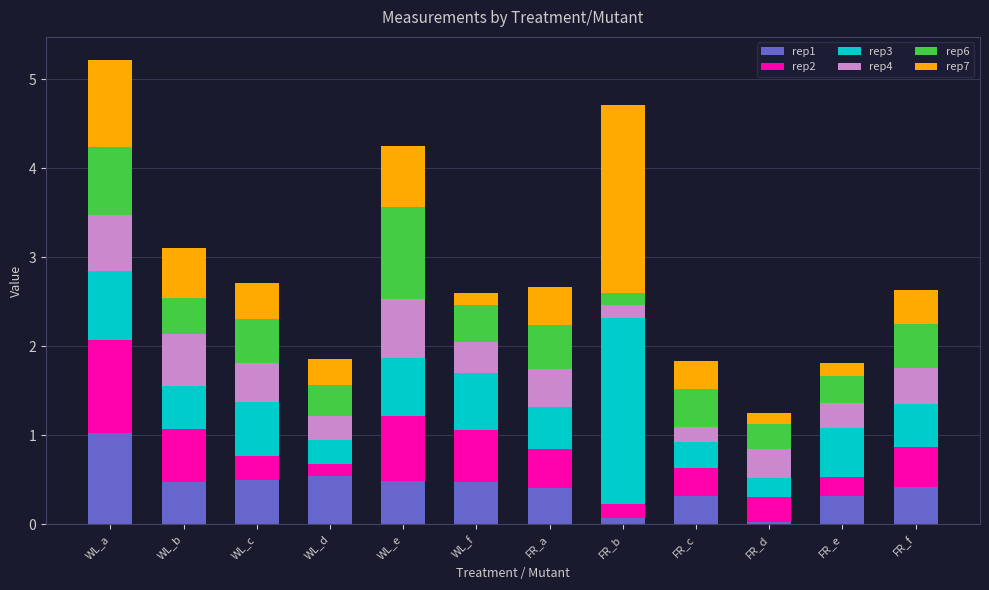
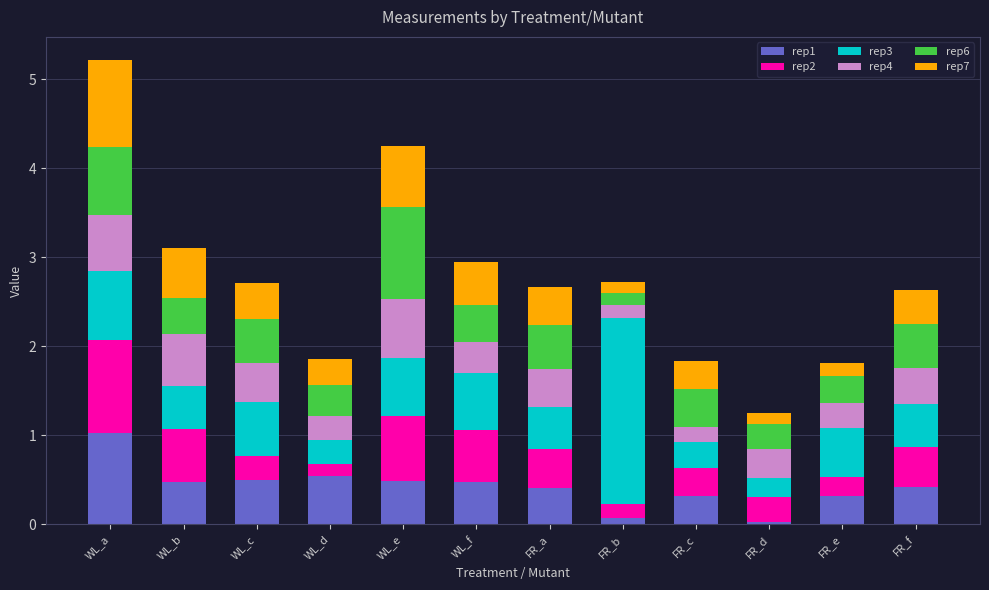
  {
    "rep1": {
      "WL_a": 1.0,
      "WL_b": 0.5,
      "WL_c": 0.5,
      "WL_d": 0.5,
      "WL_e": 0.5,
      "WL_f": 0.5,
      "FR_a": 0.4,
      "FR_b": 0.1,
      "FR_c": 0.3,
      "FR_e": 0.3,
      "FR_f": 0.4
    },
    "rep2": {
      "WL_a": 1.1,
      "WL_b": 0.6,
      "WL_c": 0.3,
      "WL_d": 0.1,
      "WL_e": 0.7,
      "WL_f": 0.6,
      "FR_a": 0.4,
      "FR_b": 0.2,
      "FR_c": 0.3,
      "FR_d": 0.3,
      "FR_e": 0.2,
      "FR_f": 0.5
    },
    "rep3": {
      "WL_a": 0.8,
      "WL_b": 0.5,
      "WL_c": 0.6,
      "WL_d": 0.3,
      "WL_e": 0.7,
      "WL_f": 0.6,
      "FR_a": 0.5,
      "FR_b": 2.1,
      "FR_c": 0.3,
      "FR_d": 0.2,
      "FR_e": 0.6,
      "FR_f": 0.5
    },
    "rep4": {
      "WL_a": 0.6,
      "WL_b": 0.6,
      "WL_c": 0.4,
      "WL_d": 0.3,
      "WL_e": 0.7,
      "WL_f": 0.4,
      "FR_a": 0.4,
      "FR_b": 0.1,
      "FR_c": 0.2,
      "FR_d": 0.3,
      "FR_e": 0.3,
      "FR_f": 0.4
    },
    "rep6": {
      "WL_a": 0.8,
      "WL_b": 0.4,
      "WL_c": 0.5,
      "WL_d": 0.3,
      "WL_e": 1.0,
      "WL_f": 0.4,
      "FR_a": 0.5,
      "FR_b": 0.1,
      "FR_c": 0.4,
      "FR_d": 0.3,
      "FR_e": 0.3,
      "FR_f": 0.5
    },
    "rep7": {
      "WL_a": 1.0,
      "WL_b": 0.6,
      "WL_c": 0.4,
      "WL_d": 0.3,
      "WL_e": 0.7,
-     "WL_f": 0.1,
+     "WL_f": 0.5,
      "FR_a": 0.4,
-     "FR_b": 2.1,
+     "FR_b": 0.1,
      "FR_c": 0.3,
      "FR_d": 0.1,
      "FR_e": 0.2,
      "FR_f": 0.4
    }
  }
